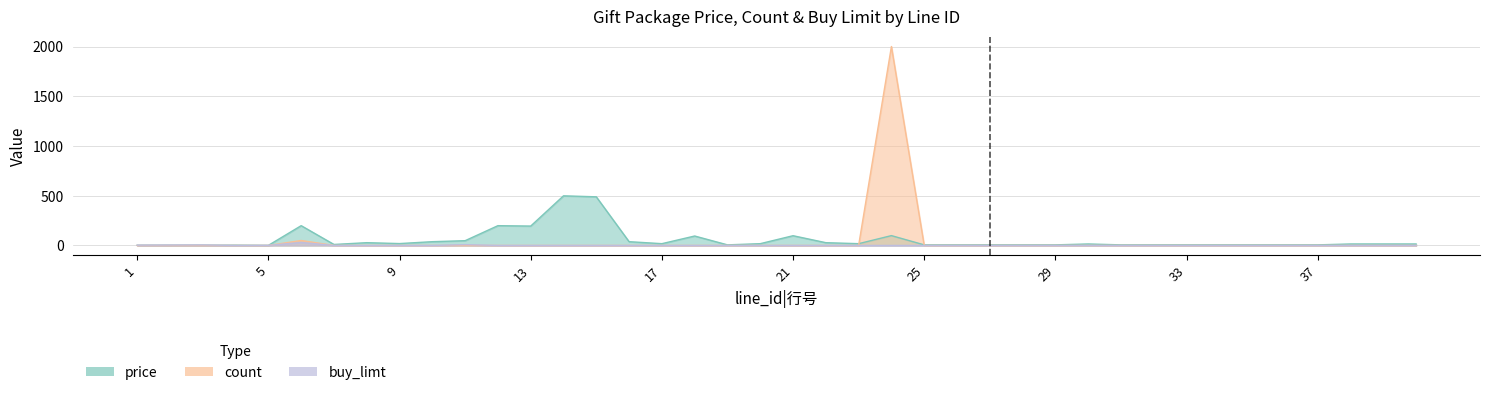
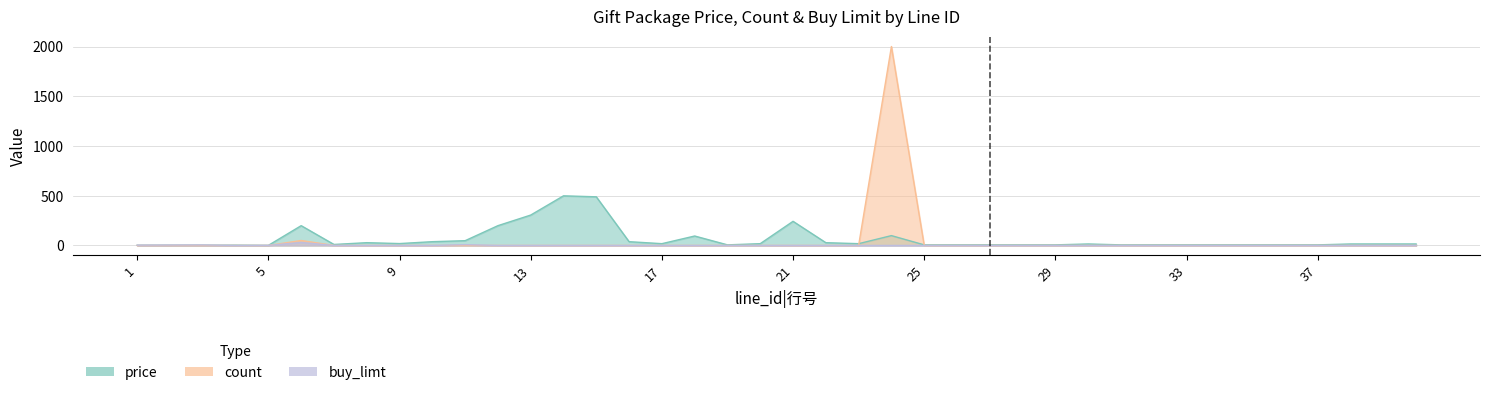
  {
    "price": {
-     "13": 200,
-     "21": 100
+     "13": 300,
+     "21": 200
    }
  }
